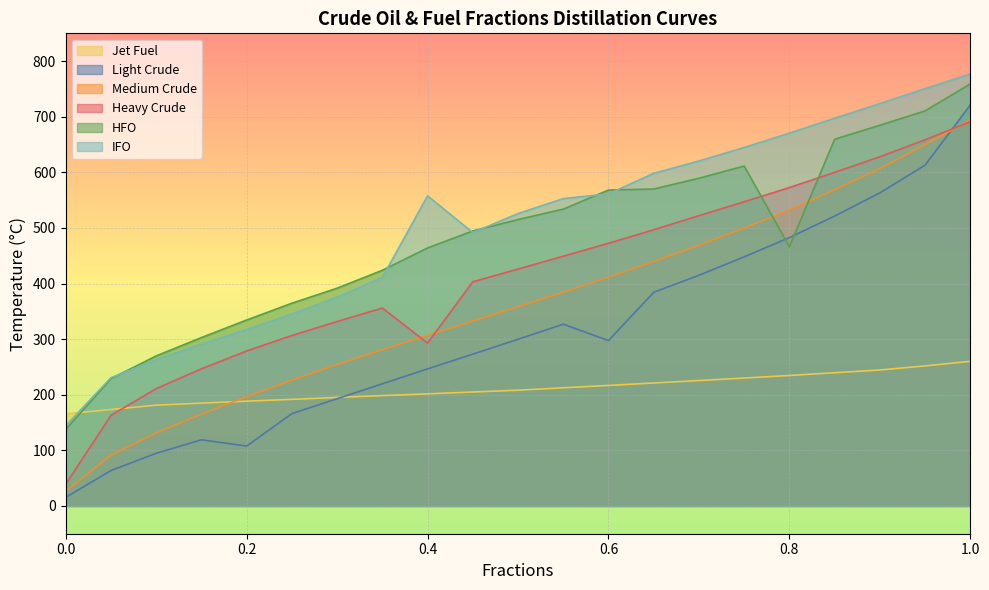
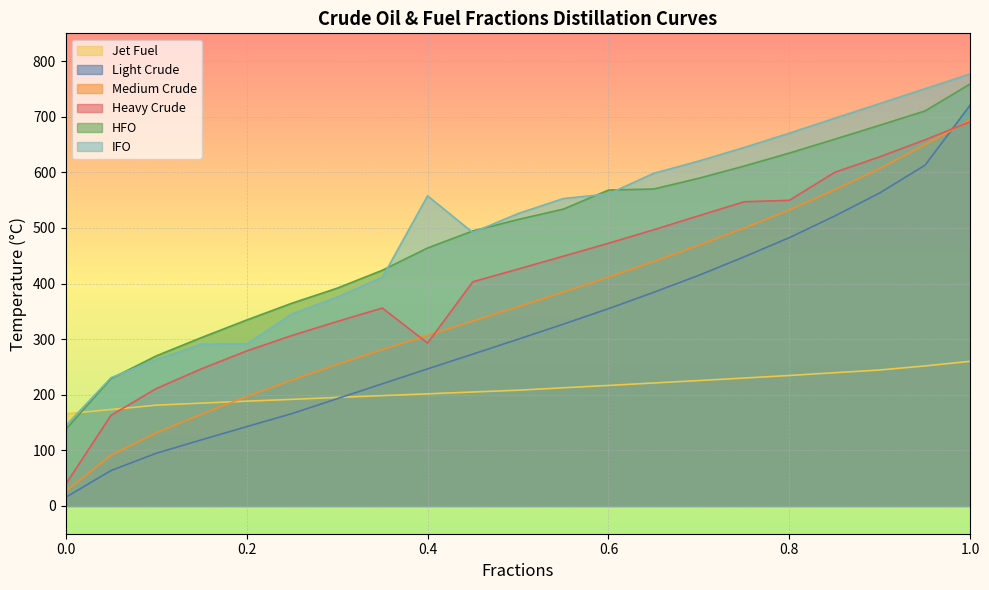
  {
    "Light Crude": {
      "0.0": 20,
-     "0.2": 110,
+     "0.2": 140,
      "0.4": 250,
-     "0.6": 300,
+     "0.6": 350,
      "0.8": 480,
      "1.0": 720
    },
    "Heavy Crude": {
      "0.0": 40,
      "0.2": 280,
      "0.4": 290,
      "0.6": 470,
-     "0.8": 570
+     "0.8": 550
    },
    "HFO": {
      "0.0": 140,
      "0.2": 330,
      "0.4": 460,
      "0.6": 570,
-     "0.8": 470,
+     "0.8": 630,
      "1.0": 760
    },
    "IFO": {
      "0.0": 140,
-     "0.2": 320,
+     "0.2": 290,
      "0.4": 560,
      "0.6": 560,
      "0.8": 670,
      "1.0": 780
    }
  }
